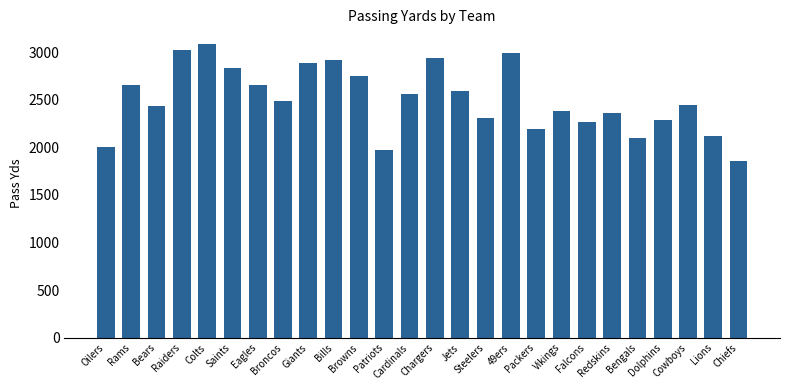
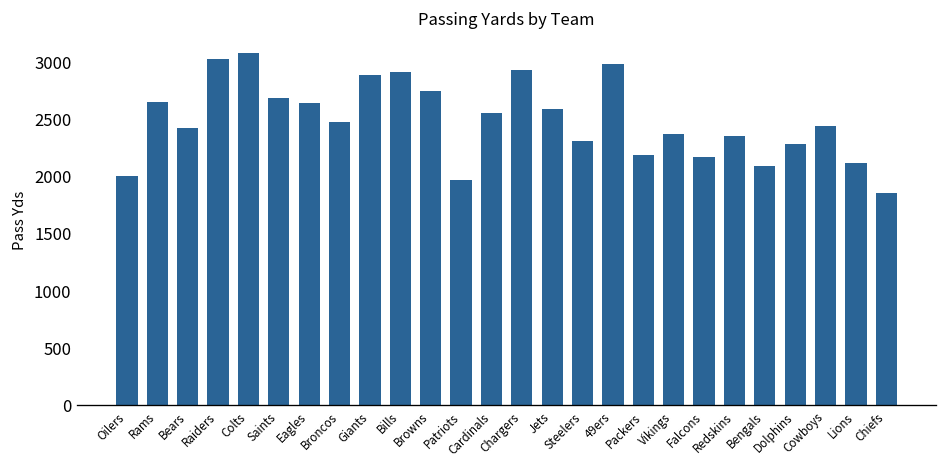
  {
    "Oilers": 2000,
    "Rams": 2700,
    "Bears": 2400,
    "Raiders": 3000,
    "Colts": 3100,
-   "Saints": 2800,
+   "Saints": 2700,
    "Eagles": 2700,
    "Broncos": 2500,
    "Giants": 2900,
    "Bills": 2900,
    "Browns": 2800,
    "Patriots": 2000,
    "Cardinals": 2600,
    "Chargers": 2900,
    "Jets": 2600,
    "Steelers": 2300,
    "49ers": 3000,
    "Packers": 2200,
    "Vikings": 2400,
-   "Falcons": 2300,
+   "Falcons": 2200,
    "Redskins": 2400,
    "Bengals": 2100,
    "Dolphins": 2300,
    "Cowboys": 2400,
    "Lions": 2100,
    "Chiefs": 1900
  }
